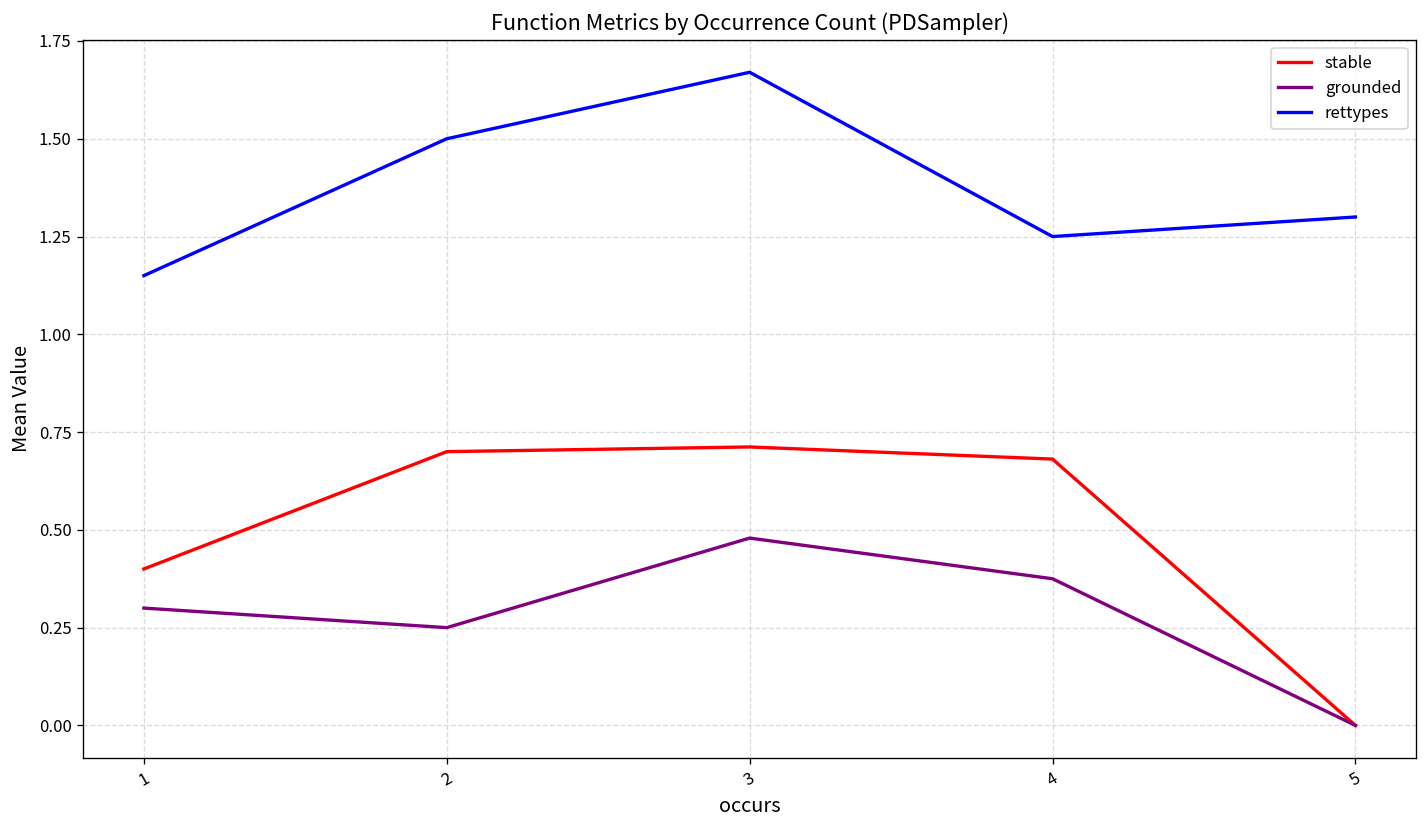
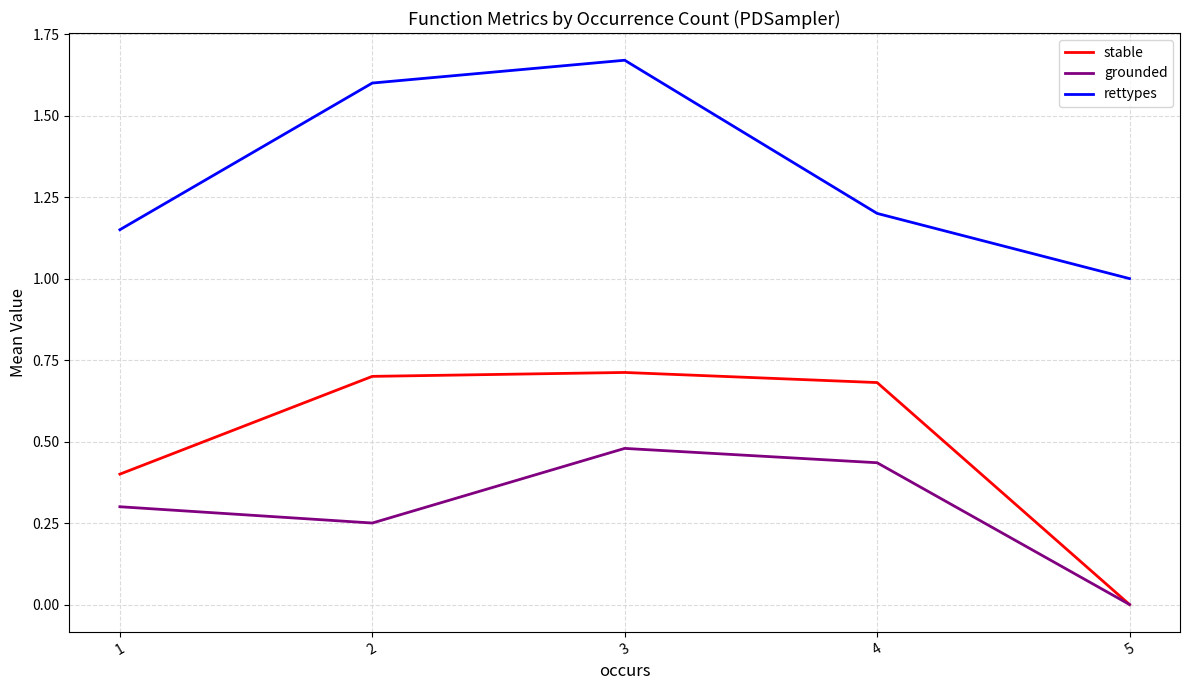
  {
    "stable": {
      "1": 0.40,
      "2": 0.70,
      "3": 0.71,
      "4": 0.68
    },
    "grounded": {
      "1": 0.30,
      "2": 0.25,
      "3": 0.48,
-     "4": 0.38
+     "4": 0.44
    },
    "rettypes": {
      "1": 1.15,
-     "2": 1.5,
+     "2": 1.6,
      "3": 1.67,
-     "4": 1.25,
-     "5": 1.3
+     "4": 1.20,
+     "5": 1.0
    }
  }
